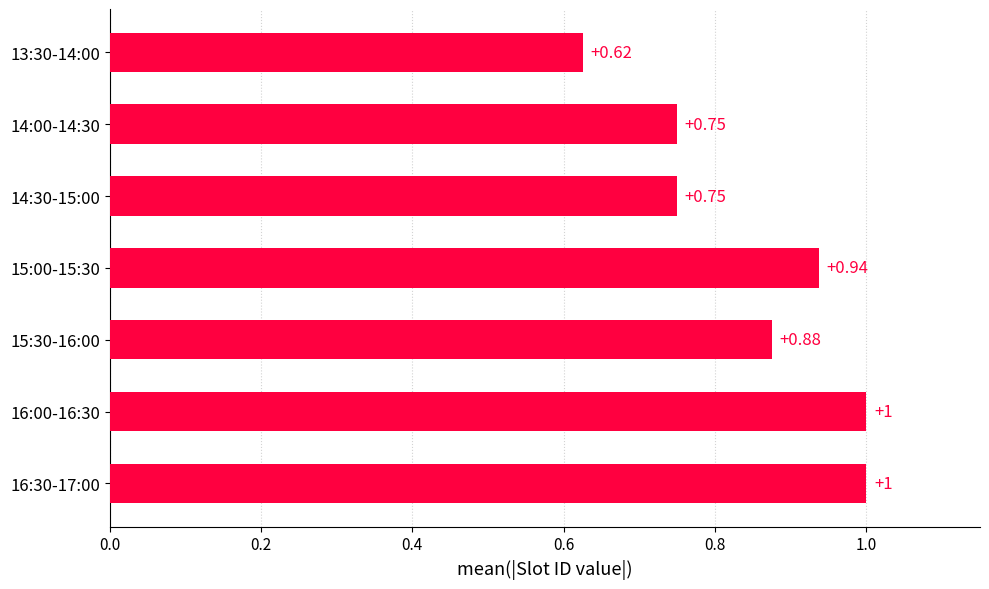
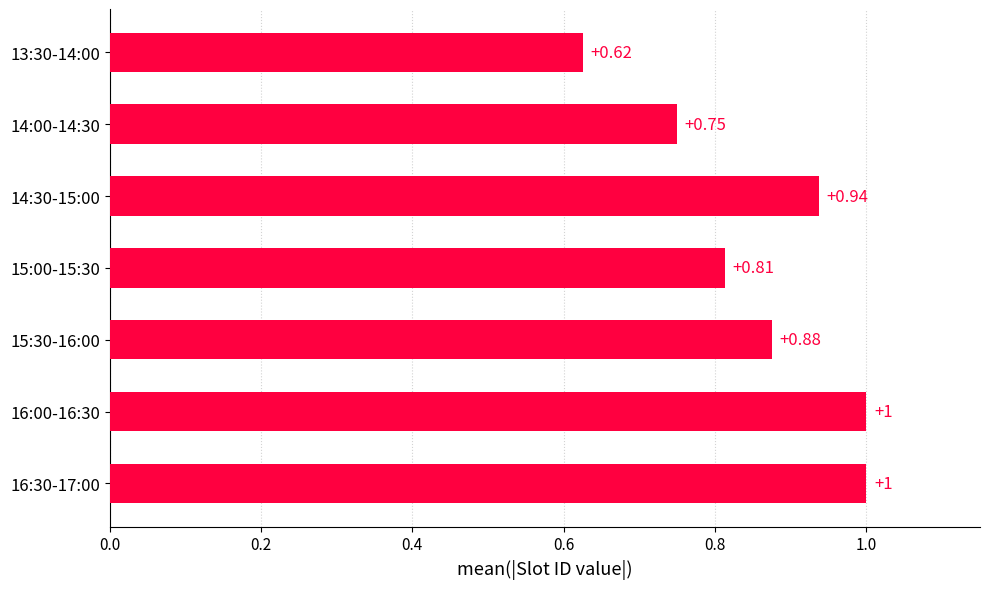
  {
    "13:30-14:00": "+0.62",
    "14:00-14:30": "+0.75",
-   "14:30-15:00": "+0.75",
-   "15:00-15:30": "+0.94",
+   "14:30-15:00": "+0.94",
+   "15:00-15:30": "+0.81",
    "15:30-16:00": "+0.88",
    "16:00-16:30": "+1",
    "16:30-17:00": "+1"
  }
